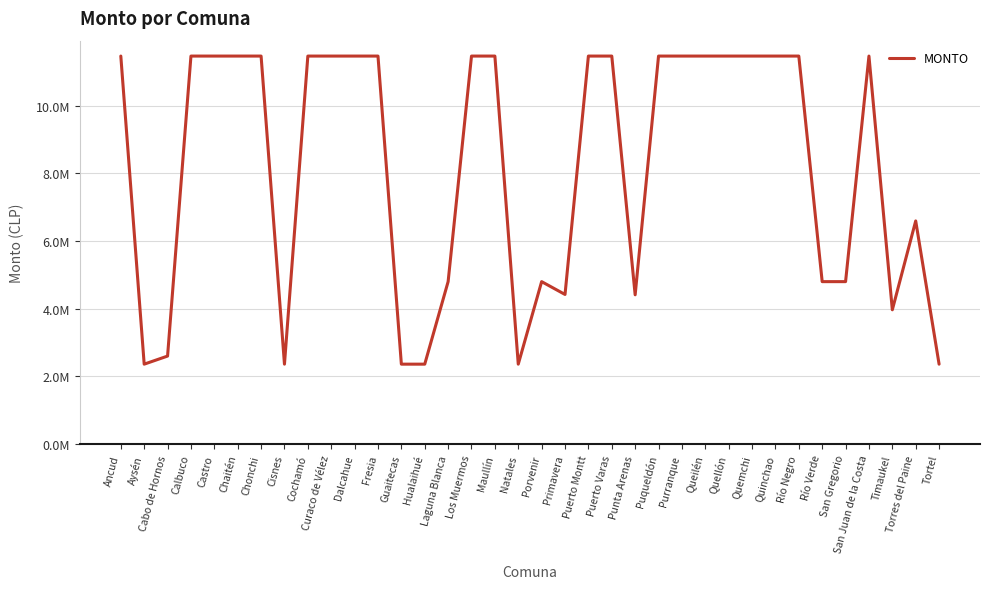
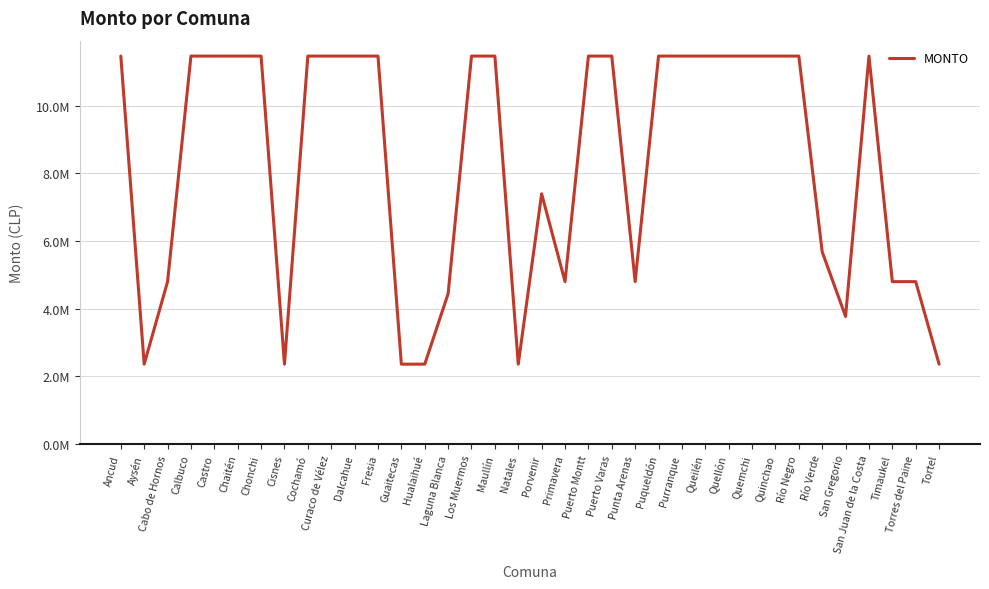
  {
    "Ancud": 11500000,
    "Aysén": 2400000,
-   "Cabo de Hornos": 2600000,
+   "Cabo de Hornos": 4800000,
    "Calbuco": 11500000,
    "Castro": 11500000,
    "Chaitén": 11500000,
    "Chonchi": 11500000,
    "Cisnes": 2400000,
    "Cochamó": 11500000,
    "Curaco de Vélez": 11500000,
    "Dalcahue": 11500000,
    "Fresia": 11500000,
    "Guaitecas": 2400000,
    "Hualaihué": 2400000,
-   "Laguna Blanca": 4800000,
+   "Laguna Blanca": 4400000,
    "Los Muermos": 11500000,
    "Maullín": 11500000,
    "Natales": 2400000,
-   "Porvenir": 4800000,
-   "Primavera": 4400000,
+   "Porvenir": 7400000,
+   "Primavera": 4800000,
    "Puerto Montt": 11500000,
    "Puerto Varas": 11500000,
-   "Punta Arenas": 4400000,
+   "Punta Arenas": 4800000,
    "Puqueldón": 11500000,
    "Purranque": 11500000,
    "Queilén": 11500000,
    "Quellón": 11500000,
    "Quemchi": 11500000,
    "Quinchao": 11500000,
    "Río Negro": 11500000,
-   "Río Verde": 4800000,
-   "San Gregorio": 4800000,
+   "Río Verde": 5700000,
+   "San Gregorio": 3800000,
    "San Juan de la Costa": 11500000,
-   "Timaukel": 4000000,
-   "Torres del Paine": 6600000,
+   "Timaukel": 4800000,
+   "Torres del Paine": 4800000,
    "Tortel": 2400000
  }
